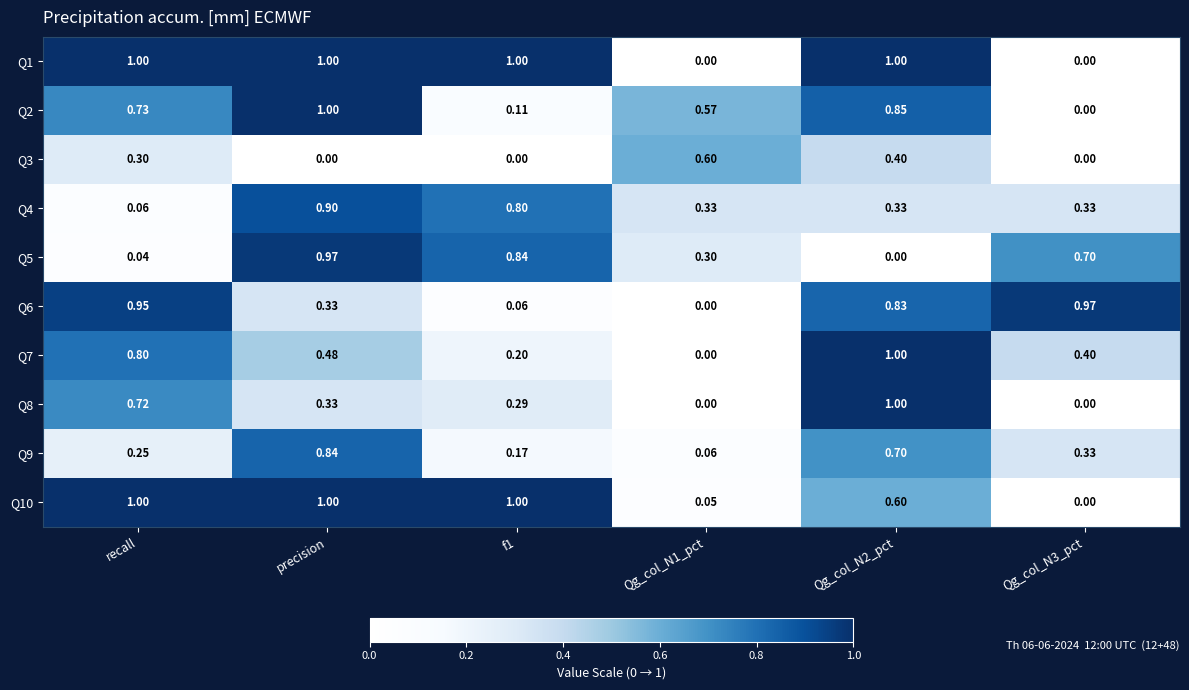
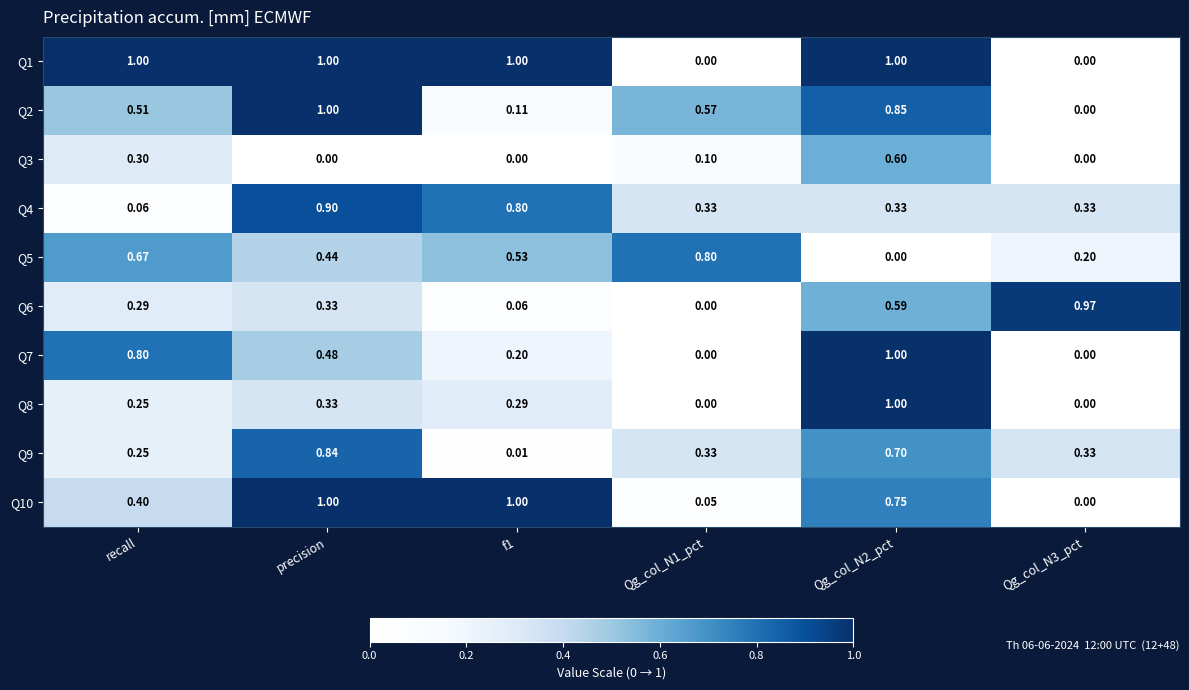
  {
    "Q1": {
      "recall": 1.00,
      "precision": 1.00,
      "f1": 1.00,
      "Qg_col_N1_pct": 0.00,
      "Qg_col_N2_pct": 1.00,
      "Qg_col_N3_pct": 0.00
    },
    "Q2": {
-     "recall": 0.73,
+     "recall": 0.51,
      "precision": 1.00,
      "f1": 0.11,
      "Qg_col_N1_pct": 0.57,
      "Qg_col_N2_pct": 0.85,
      "Qg_col_N3_pct": 0.00
    },
    "Q3": {
      "recall": 0.30,
      "precision": 0.00,
      "f1": 0.00,
-     "Qg_col_N1_pct": 0.60,
-     "Qg_col_N2_pct": 0.40,
+     "Qg_col_N1_pct": 0.10,
+     "Qg_col_N2_pct": 0.60,
      "Qg_col_N3_pct": 0.00
    },
    "Q4": {
      "recall": 0.06,
      "precision": 0.90,
      "f1": 0.80,
      "Qg_col_N1_pct": 0.33,
      "Qg_col_N2_pct": 0.33,
      "Qg_col_N3_pct": 0.33
    },
    "Q5": {
-     "recall": 0.04,
-     "precision": 0.97,
-     "f1": 0.84,
-     "Qg_col_N1_pct": 0.30,
+     "recall": 0.67,
+     "precision": 0.44,
+     "f1": 0.53,
+     "Qg_col_N1_pct": 0.80,
      "Qg_col_N2_pct": 0.00,
-     "Qg_col_N3_pct": 0.70
+     "Qg_col_N3_pct": 0.20
    },
    "Q6": {
-     "recall": 0.95,
+     "recall": 0.29,
      "precision": 0.33,
      "f1": 0.06,
      "Qg_col_N1_pct": 0.00,
-     "Qg_col_N2_pct": 0.83,
+     "Qg_col_N2_pct": 0.59,
      "Qg_col_N3_pct": 0.97
    },
    "Q7": {
      "recall": 0.80,
      "precision": 0.48,
      "f1": 0.20,
      "Qg_col_N1_pct": 0.00,
      "Qg_col_N2_pct": 1.00,
-     "Qg_col_N3_pct": 0.40
+     "Qg_col_N3_pct": 0.00
    },
    "Q8": {
-     "recall": 0.72,
+     "recall": 0.25,
      "precision": 0.33,
      "f1": 0.29,
      "Qg_col_N1_pct": 0.00,
      "Qg_col_N2_pct": 1.00,
      "Qg_col_N3_pct": 0.00
    },
    "Q9": {
      "recall": 0.25,
      "precision": 0.84,
-     "f1": 0.17,
-     "Qg_col_N1_pct": 0.06,
+     "f1": 0.01,
+     "Qg_col_N1_pct": 0.33,
      "Qg_col_N2_pct": 0.70,
      "Qg_col_N3_pct": 0.33
    },
    "Q10": {
-     "recall": 1.00,
+     "recall": 0.40,
      "precision": 1.00,
      "f1": 1.00,
      "Qg_col_N1_pct": 0.05,
-     "Qg_col_N2_pct": 0.60,
+     "Qg_col_N2_pct": 0.75,
      "Qg_col_N3_pct": 0.00
    }
  }
